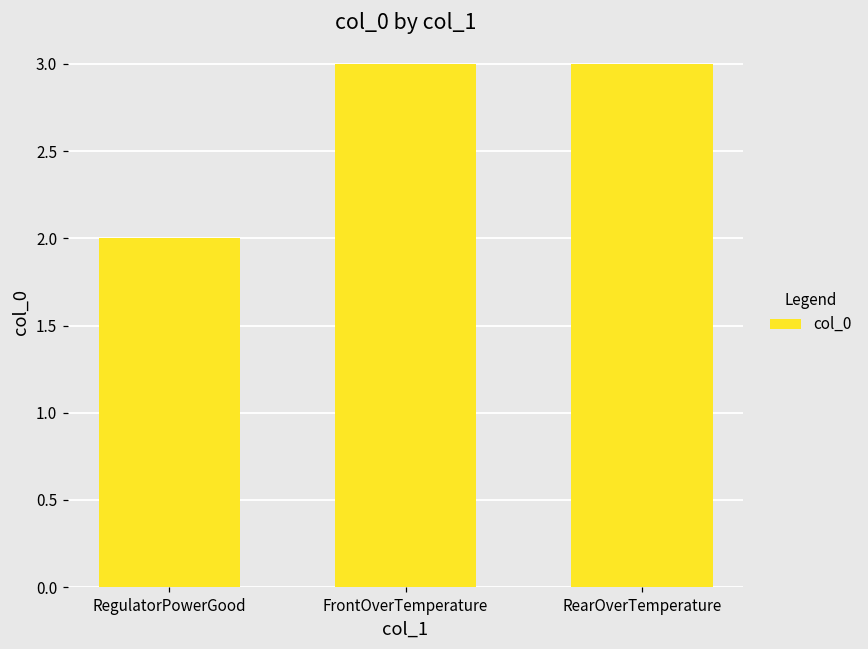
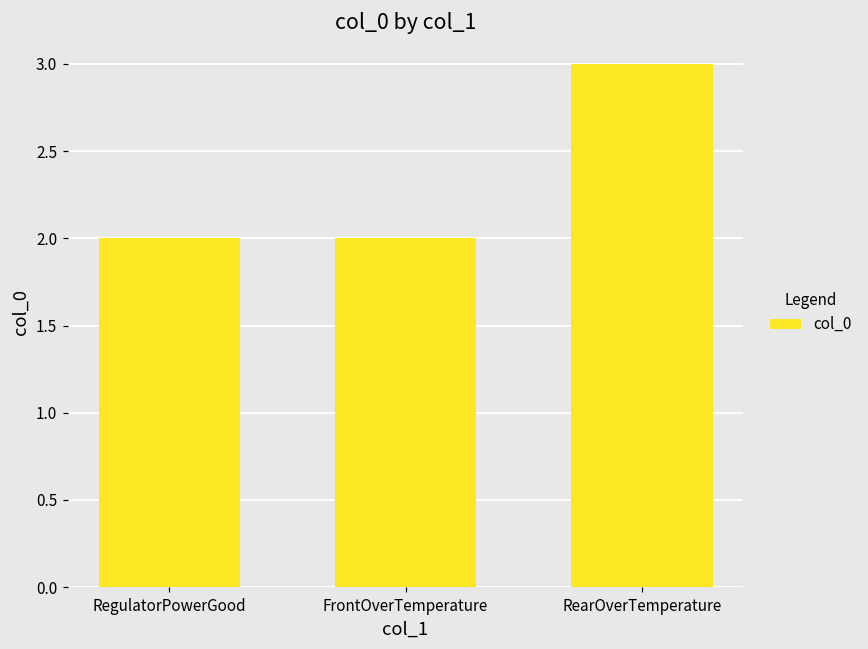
  {
    "RegulatorPowerGood": 2,
-   "FrontOverTemperature": 3,
+   "FrontOverTemperature": 2,
    "RearOverTemperature": 3
  }
